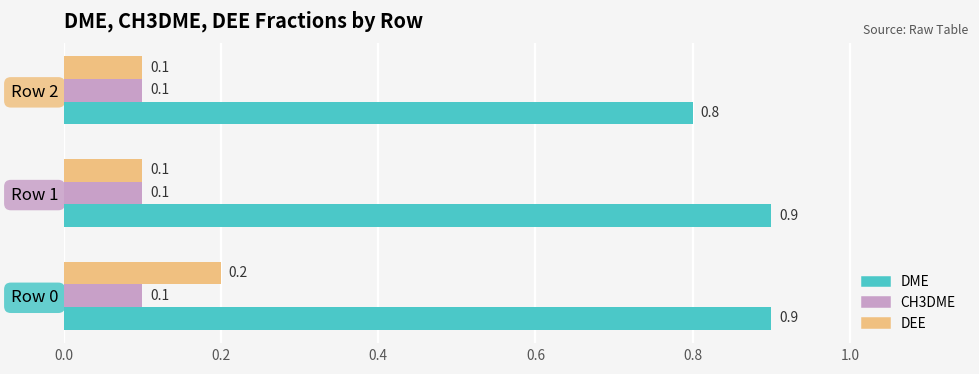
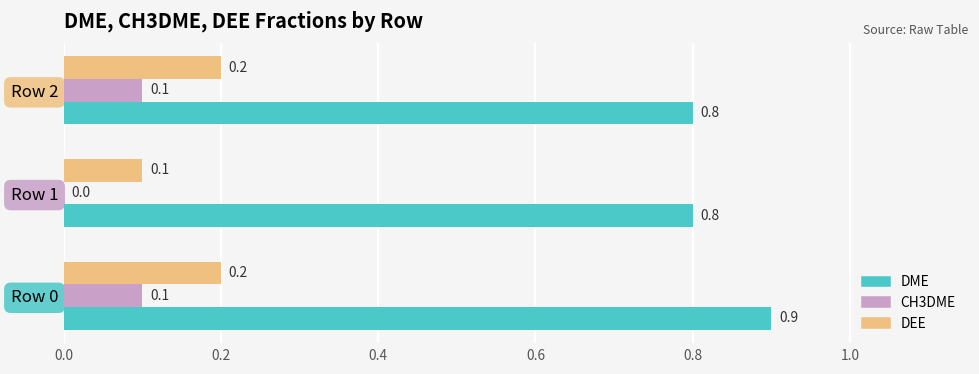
  {
    "DME": {
      "Row 2": 0.8,
-     "Row 1": 0.9,
+     "Row 1": 0.8,
      "Row 0": 0.9
    },
    "CH3DME": {
      "Row 2": 0.1,
-     "Row 1": 0.1,
+     "Row 1": 0.0,
      "Row 0": 0.1
    },
    "DEE": {
-     "Row 2": 0.1,
+     "Row 2": 0.2,
      "Row 1": 0.1,
      "Row 0": 0.2
    }
  }
